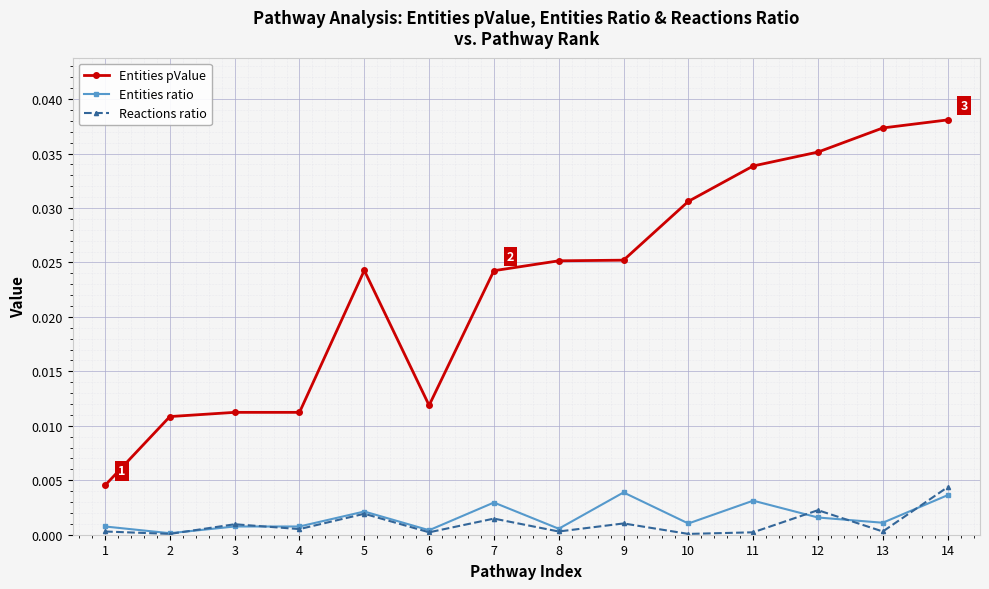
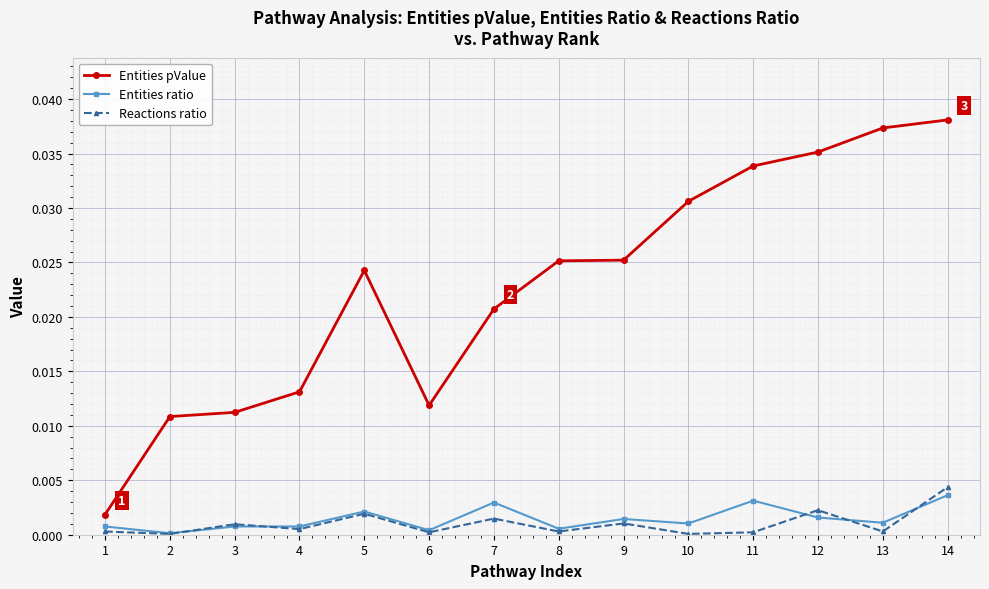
  {
    "Entities pValue": {
-     "1": 0.0045,
+     "1": 0.0019,
      "2": 0.0109,
      "3": 0.0112,
-     "4": 0.0112,
+     "4": 0.0131,
      "5": 0.0243,
      "6": 0.0119,
-     "7": 0.0242,
+     "7": 0.0207,
      "8": 0.0252,
      "9": 0.0252,
      "10": 0.0306,
      "11": 0.0339,
      "12": 0.0351,
      "13": 0.0374
    },
    "Entities ratio": {
      "1": 0.0008,
      "4": 0.0008,
      "7": 0.0030,
      "8": 0.0006,
-     "9": 0.0039,
+     "9": 0.0014,
      "10": 0.0010,
      "11": 0.0031,
      "12": 0.0016,
      "13": 0.0011,
      "14": 0.0036
    },
    "Reactions ratio": {
      "1": 0.0003,
      "4": 0.0005,
      "7": 0.0015,
      "8": 0.0003,
      "9": 0.0010,
      "10": 0.0001,
      "11": 0.0002,
      "12": 0.0023,
      "13": 0.0003,
      "14": 0.0044
    }
  }
